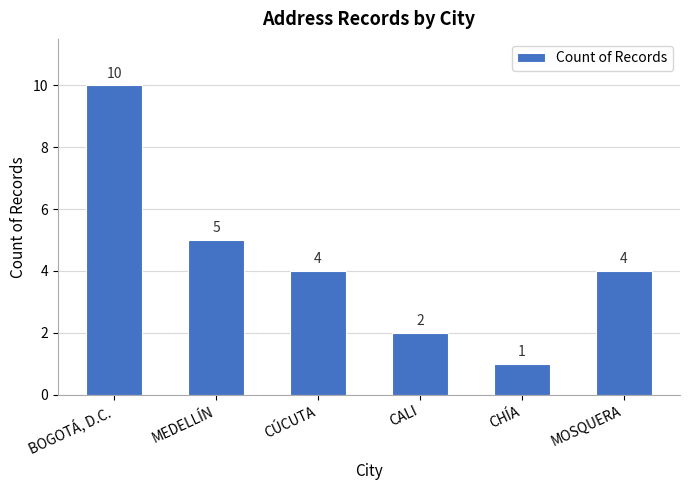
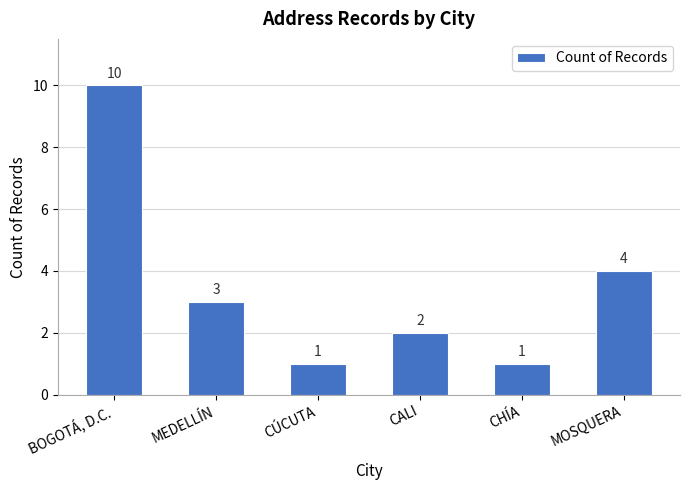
  {
    "BOGOTÁ, D.C.": 10,
-   "MEDELLÍN": 5,
-   "CÚCUTA": 4,
+   "MEDELLÍN": 3,
+   "CÚCUTA": 1,
    "CALI": 2,
    "CHÍA": 1,
    "MOSQUERA": 4
  }
